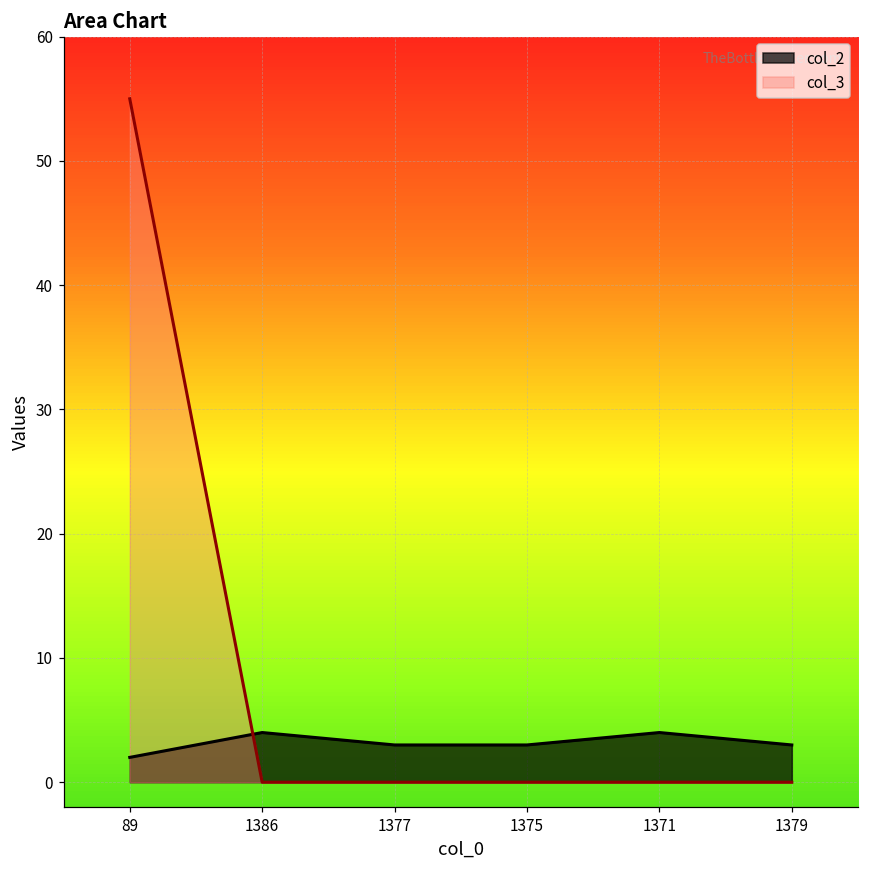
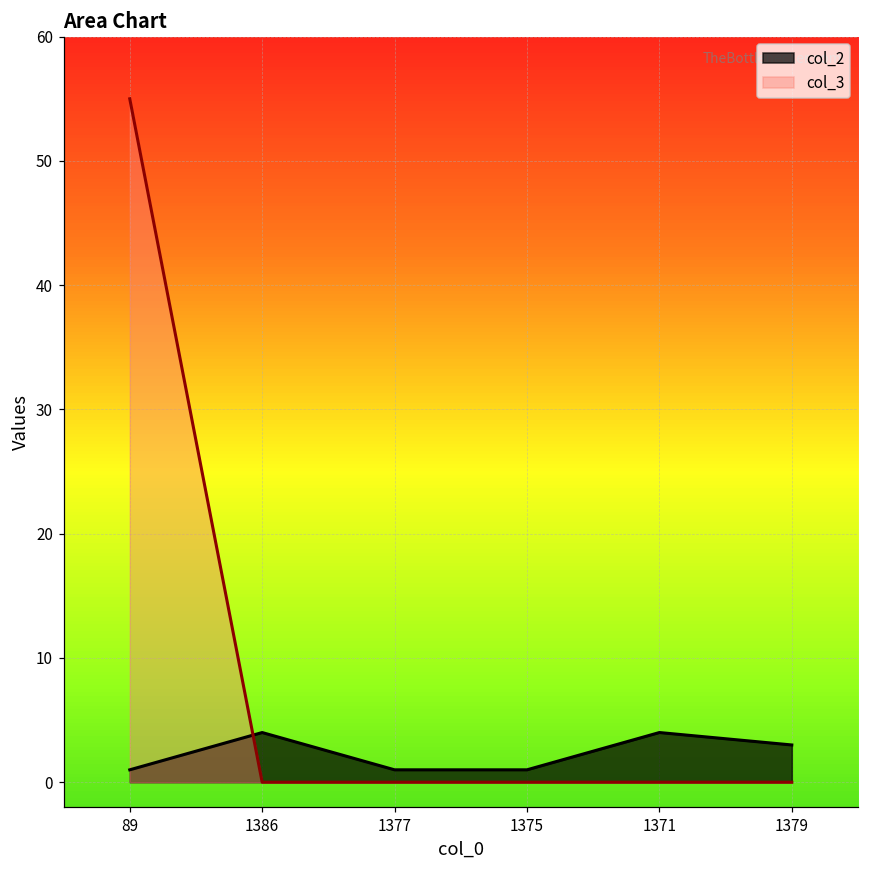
  {
    "col_2": {
-     "89": 2,
+     "89": 1,
      "1386": 4,
-     "1377": 3,
-     "1375": 3,
+     "1377": 1,
+     "1375": 1,
      "1371": 4,
      "1379": 3
    },
    "col_3": {
      "89": 55,
      "1386": 0,
      "1377": 0,
      "1375": 0,
      "1371": 0,
      "1379": 0
    }
  }
